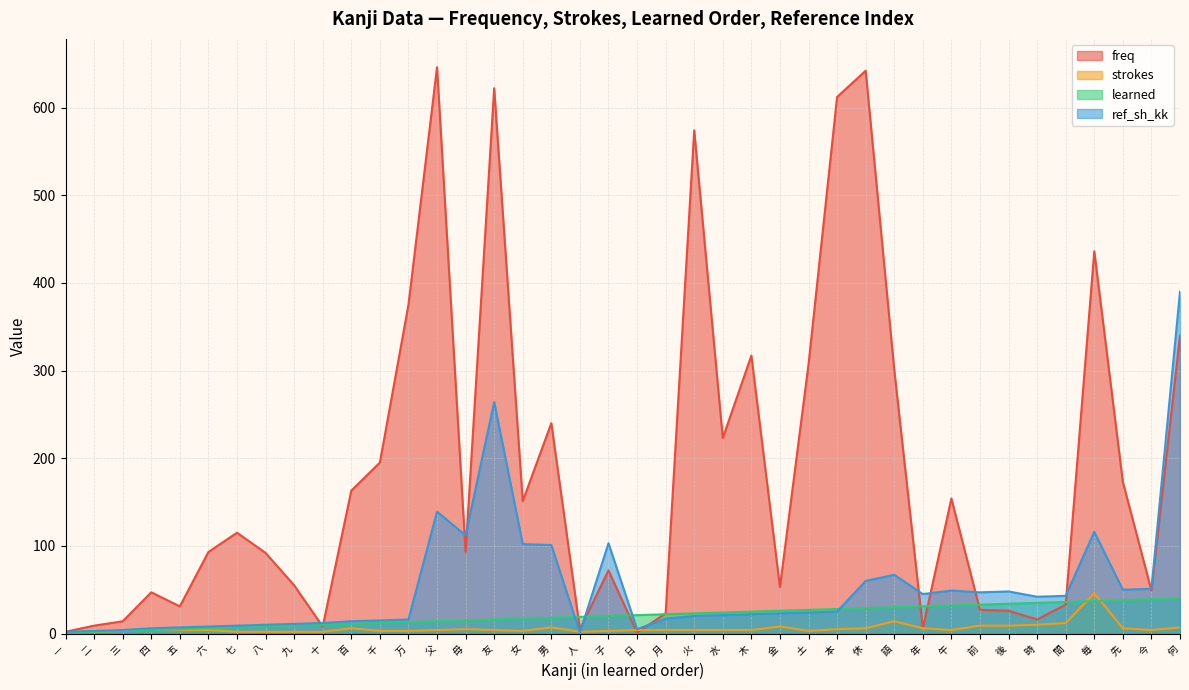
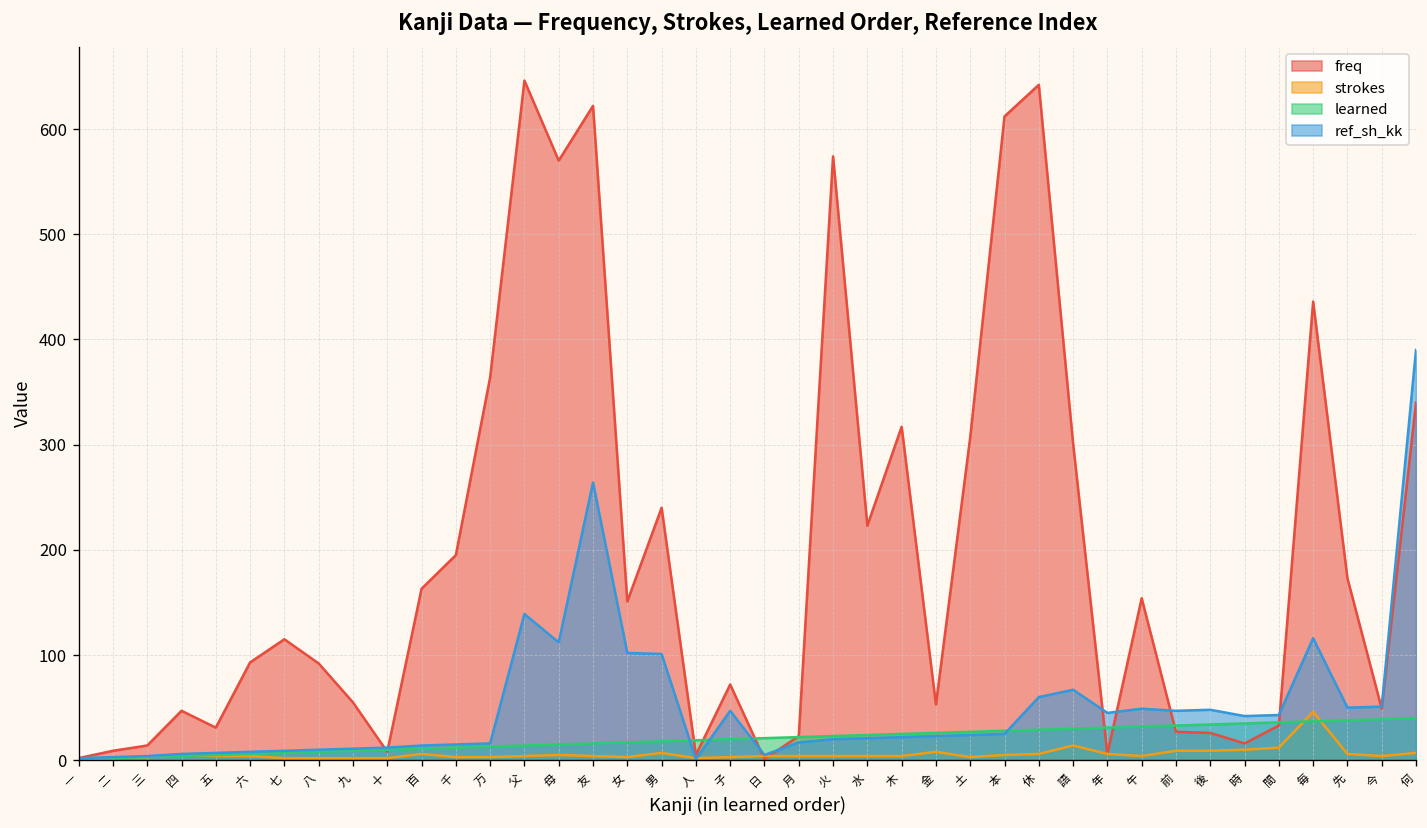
  {
    "freq": {
      "二": 10,
      "三": 10,
      "四": 50,
      "五": 30,
      "六": 90,
      "七": 120,
      "八": 90,
      "九": 60,
      "百": 160,
      "千": 200,
-     "万": 380,
+     "万": 360,
      "父": 650,
-     "母": 90,
+     "母": 570,
      "友": 620,
      "女": 150,
      "男": 240,
      "人": 10,
      "子": 70,
      "日": 0,
      "火": 570,
      "水": 220,
      "木": 320,
      "金": 50,
      "土": 310,
      "本": 610,
      "休": 640,
      "語": 300,
      "午": 150,
      "前": 30,
      "後": 30,
      "時": 20,
      "間": 30,
      "毎": 440,
      "先": 170,
      "何": 340
    },
    "strokes": {
      "七": 0,
      "八": 0,
      "九": 0,
      "十": 0,
      "百": 10,
      "千": 0,
      "万": 0,
      "父": 0,
      "母": 10,
      "友": 0,
      "女": 0,
      "男": 10,
      "子": 0,
      "月": 0,
      "火": 0,
      "水": 0,
      "木": 0,
      "金": 10,
      "土": 0,
      "本": 10,
      "休": 10,
      "語": 10,
      "午": 0,
      "前": 10,
      "後": 10,
      "時": 10,
      "間": 10,
      "毎": 50,
      "先": 10,
      "今": 0,
      "何": 10
    },
    "learned": {
      "百": 10,
      "千": 10,
      "万": 10,
      "父": 10,
      "母": 20,
      "友": 20,
      "女": 20,
      "男": 20,
      "人": 20,
      "子": 20,
      "日": 20,
      "火": 20,
      "水": 20,
      "木": 30,
      "金": 30,
      "土": 30,
      "本": 30,
      "休": 30,
      "語": 30,
      "年": 30,
      "午": 30,
      "前": 30,
      "後": 30,
      "時": 40,
      "間": 40,
      "毎": 40,
      "先": 40,
      "今": 40,
      "何": 40
    },
    "ref_sh_kk": {
      "百": 10,
      "千": 20,
      "万": 20,
      "父": 140,
      "母": 110,
      "友": 260,
      "女": 100,
      "男": 100,
-     "子": 100,
+     "子": 50,
      "月": 20,
      "火": 20,
      "水": 20,
      "木": 20,
      "金": 20,
      "土": 20,
      "本": 30,
      "休": 60,
      "語": 70,
      "年": 50,
      "午": 50,
      "前": 50,
      "後": 50,
      "時": 40,
      "間": 40,
      "毎": 120,
      "先": 50,
      "何": 390
    }
  }
